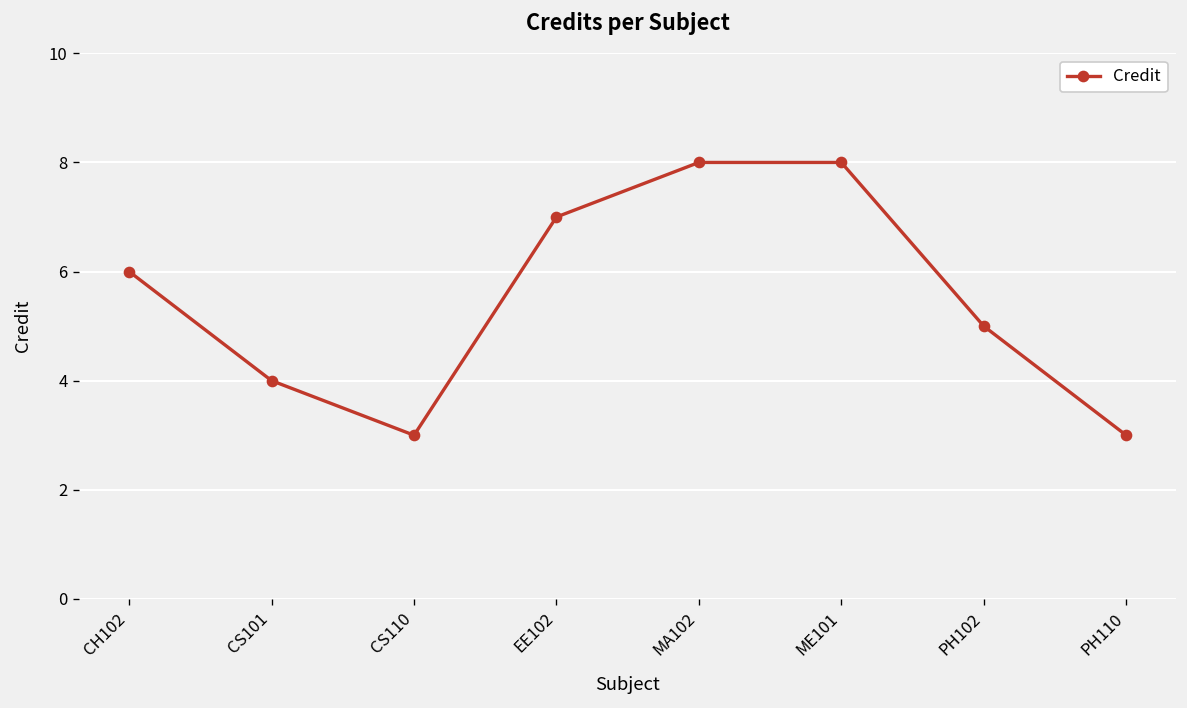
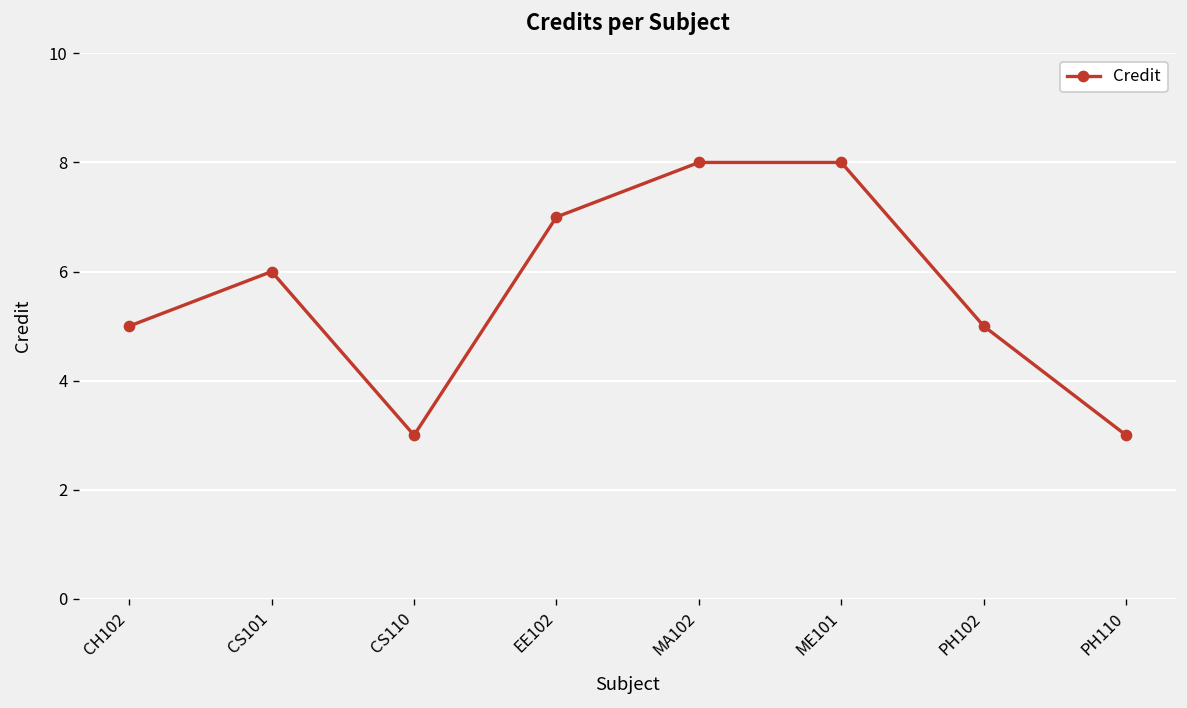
  {
-   "CH102": 6,
-   "CS101": 4,
+   "CH102": 5,
+   "CS101": 6,
    "CS110": 3,
    "EE102": 7,
    "MA102": 8,
    "ME101": 8,
    "PH102": 5,
    "PH110": 3
  }
